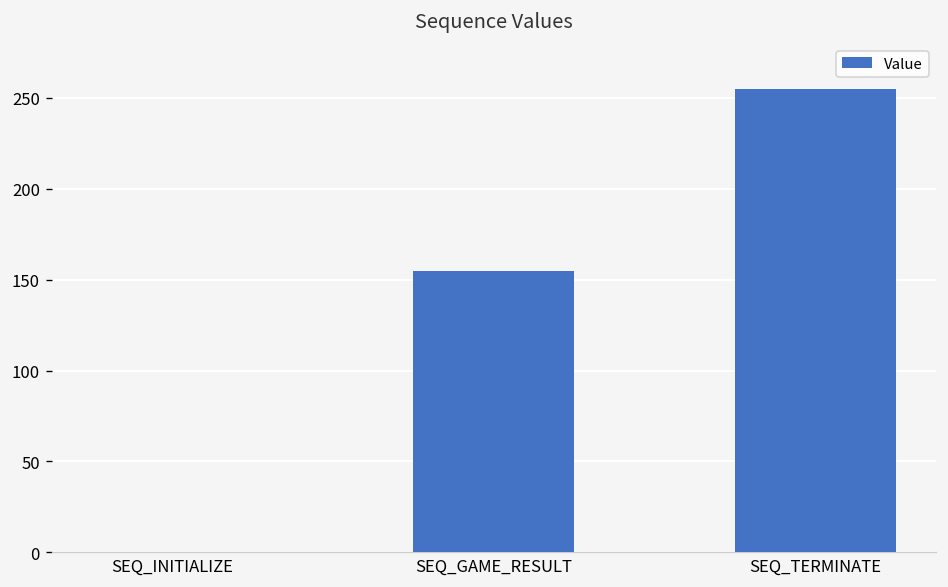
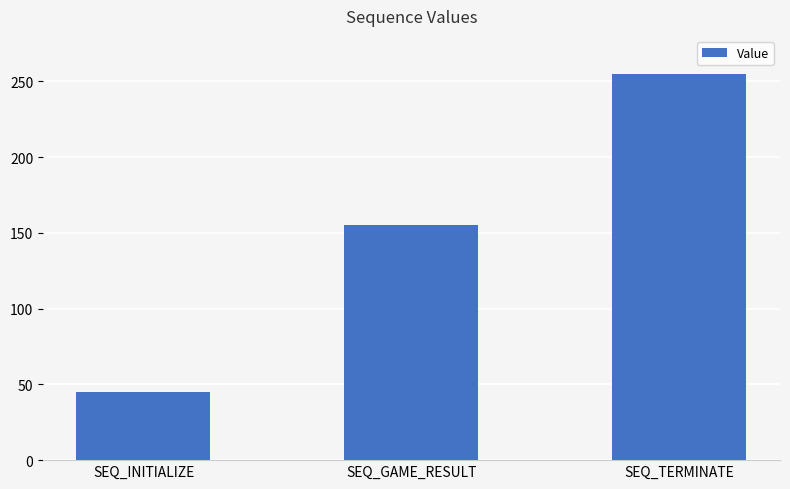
  {
-   "SEQ_INITIALIZE": 0,
+   "SEQ_INITIALIZE": 45,
    "SEQ_GAME_RESULT": 155,
    "SEQ_TERMINATE": 255
  }
